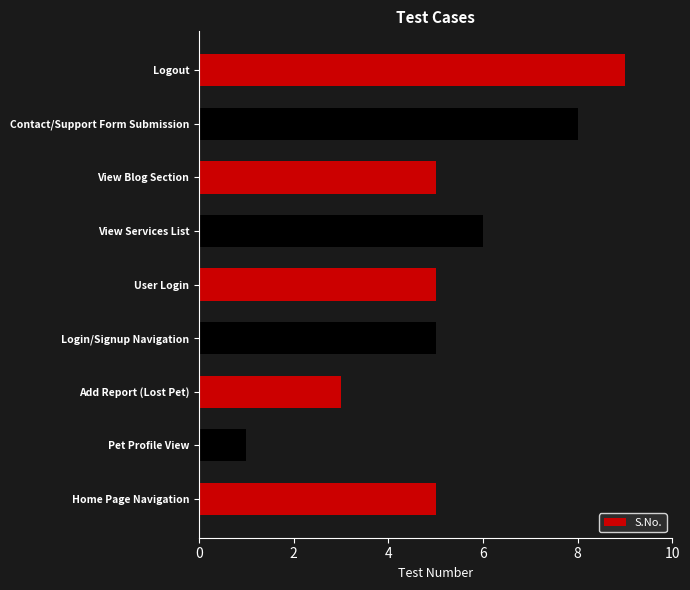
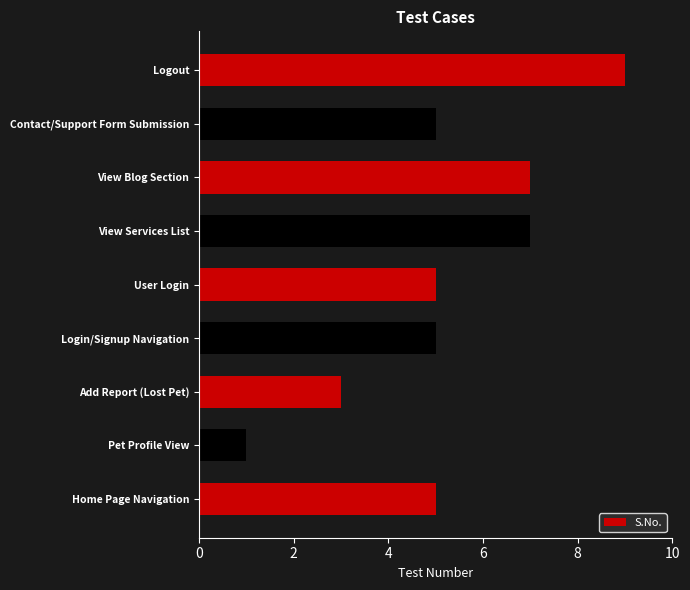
  {
    "Logout": 9,
-   "Contact/Support Form Submission": 8,
-   "View Blog Section": 5,
-   "View Services List": 6,
+   "Contact/Support Form Submission": 5,
+   "View Blog Section": 7,
+   "View Services List": 7,
    "User Login": 5,
    "Login/Signup Navigation": 5,
    "Add Report (Lost Pet)": 3,
    "Pet Profile View": 1,
    "Home Page Navigation": 5
  }
